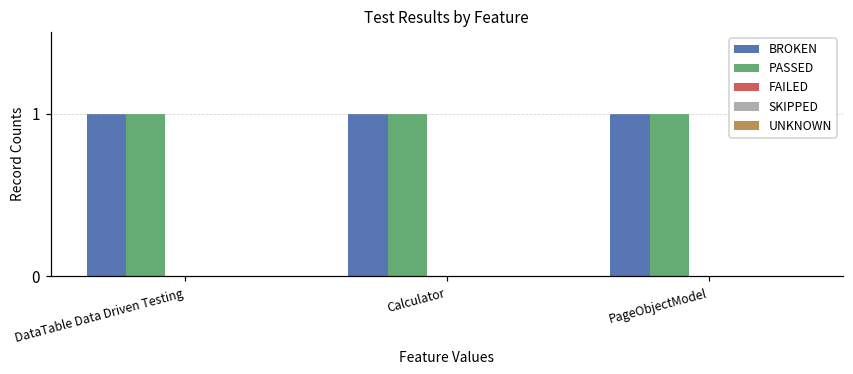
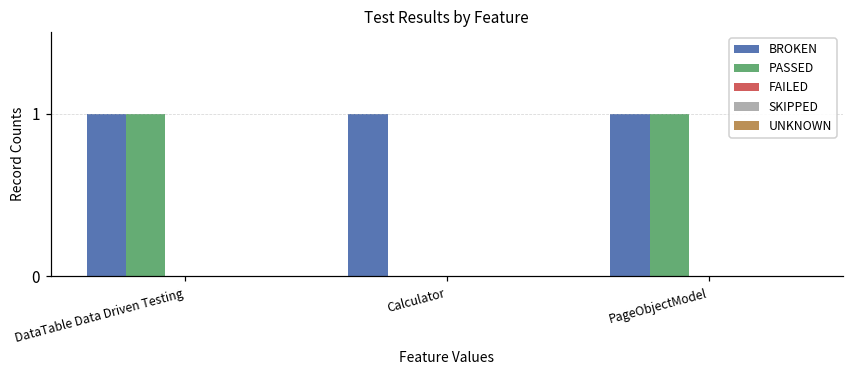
  {
    "BROKEN": {
      "DataTable Data Driven Testing": 1,
      "Calculator": 1,
      "PageObjectModel": 1
    },
    "PASSED": {
      "DataTable Data Driven Testing": 1,
-     "Calculator": 1,
+     "Calculator": 0,
      "PageObjectModel": 1
    },
    "FAILED": {
      "DataTable Data Driven Testing": 0,
      "Calculator": 0,
      "PageObjectModel": 0
    },
    "SKIPPED": {
      "DataTable Data Driven Testing": 0,
      "Calculator": 0,
      "PageObjectModel": 0
    },
    "UNKNOWN": {
      "DataTable Data Driven Testing": 0,
      "Calculator": 0,
      "PageObjectModel": 0
    }
  }
